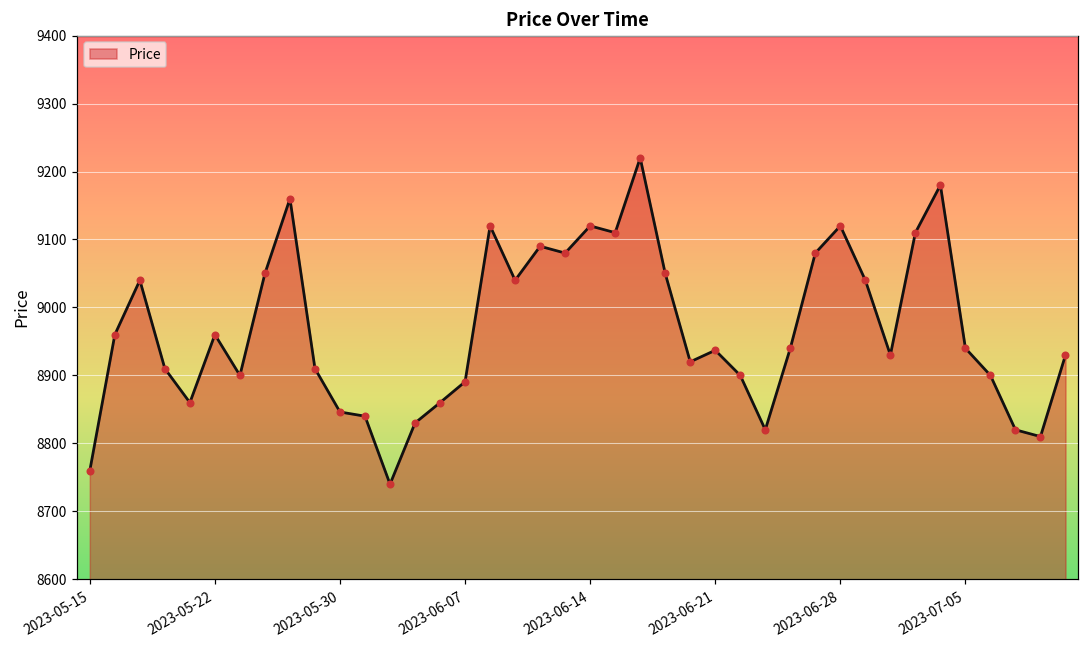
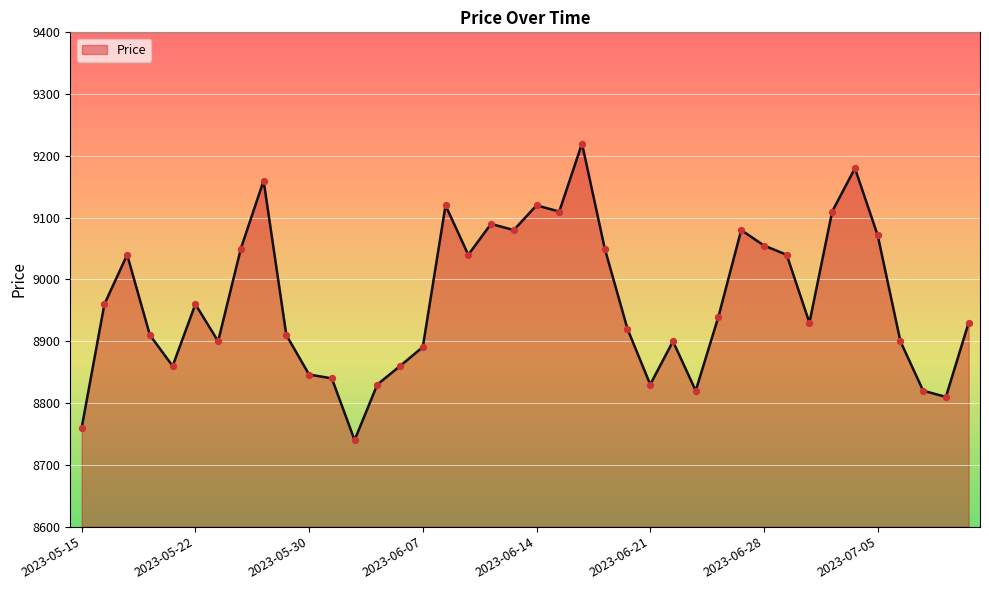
  {
    "2023-05-15": 8760,
    "2023-05-22": 8960,
    "2023-05-30": 8850,
    "2023-06-07": 8890,
    "2023-06-14": 9120,
-   "2023-06-21": 8940,
-   "2023-06-28": 9120,
-   "2023-07-05": 8940
+   "2023-06-21": 8830,
+   "2023-06-28": 9060,
+   "2023-07-05": 9070
  }
